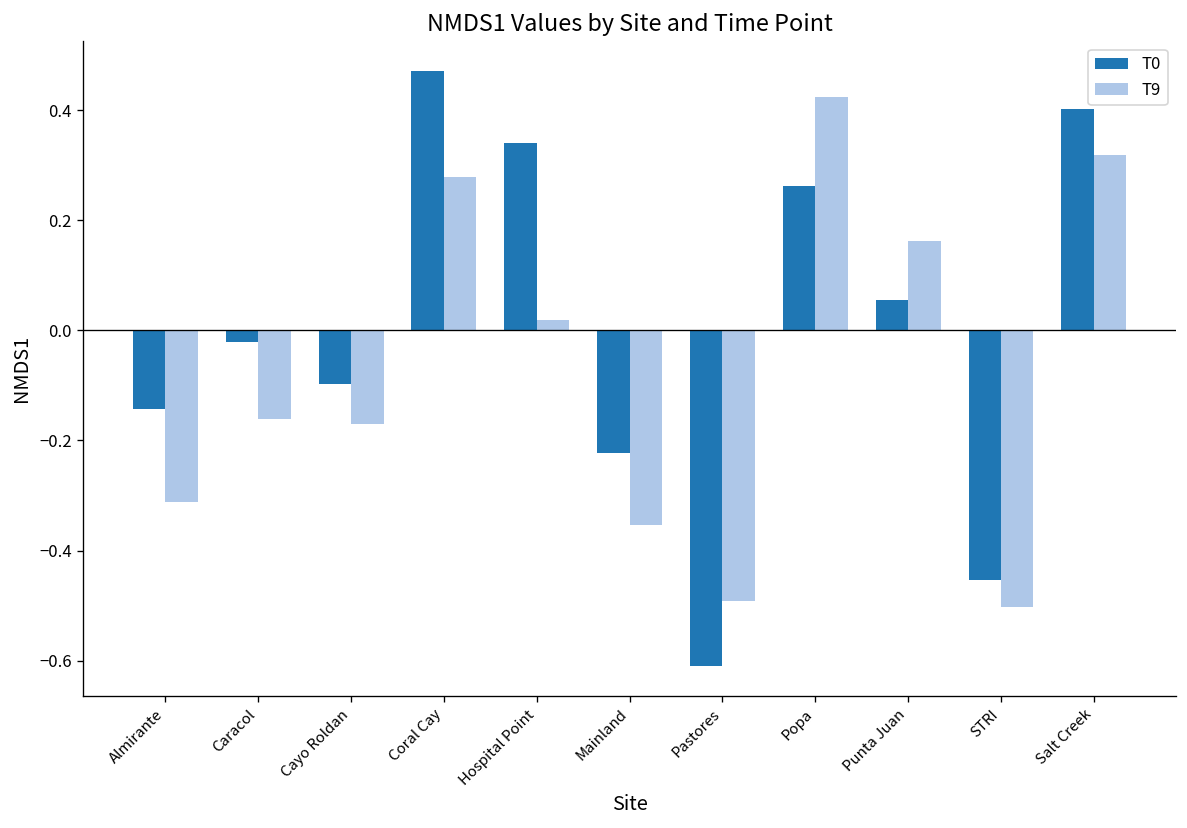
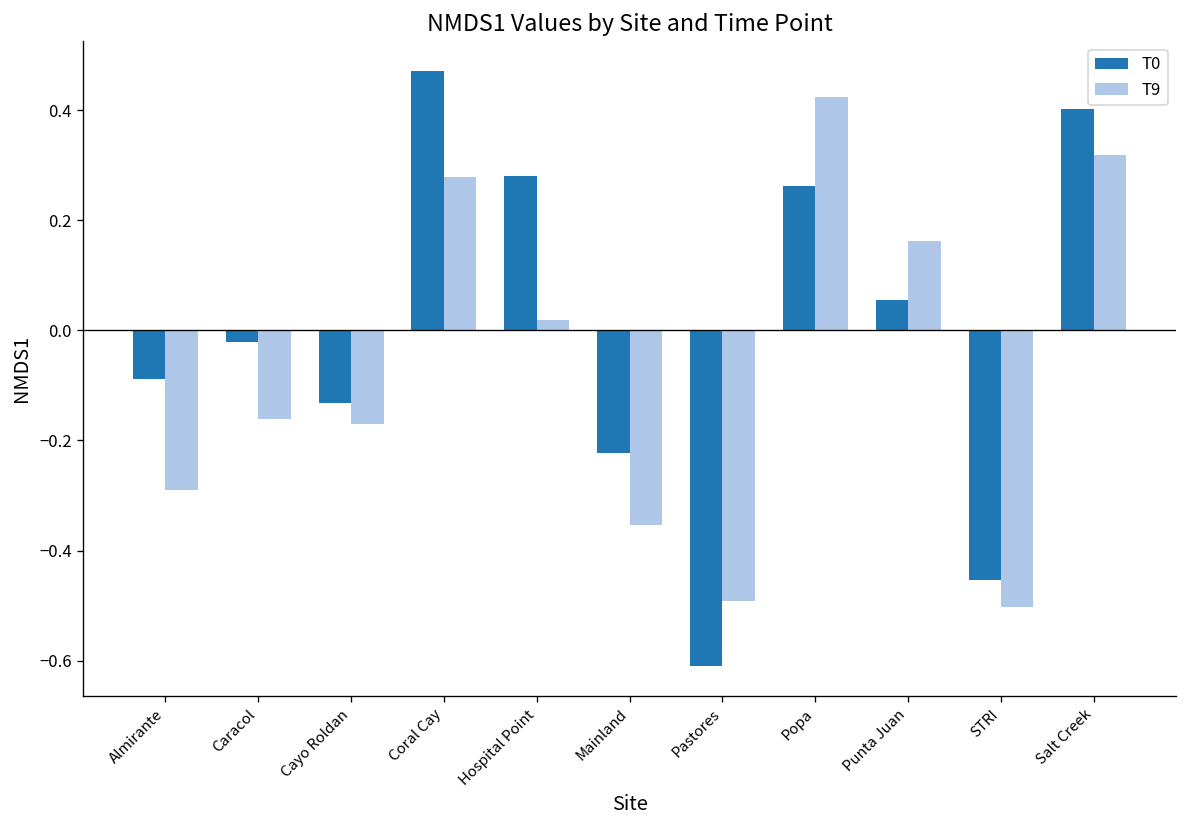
  {
    "T0": {
-     "Almirante": -0.14,
+     "Almirante": -0.09,
      "Caracol": -0.02,
-     "Cayo Roldan": -0.10,
+     "Cayo Roldan": -0.13,
      "Coral Cay": 0.47,
-     "Hospital Point": 0.34,
+     "Hospital Point": 0.28,
      "Mainland": -0.22,
      "Pastores": -0.61,
      "Popa": 0.26,
      "Punta Juan": 0.06,
      "STRI": -0.45,
      "Salt Creek": 0.40
    },
    "T9": {
-     "Almirante": -0.31,
+     "Almirante": -0.29,
      "Caracol": -0.16,
      "Cayo Roldan": -0.17,
      "Coral Cay": 0.28,
      "Hospital Point": 0.02,
      "Mainland": -0.35,
      "Pastores": -0.49,
      "Popa": 0.42,
      "Punta Juan": 0.16,
      "STRI": -0.50,
      "Salt Creek": 0.32
    }
  }
